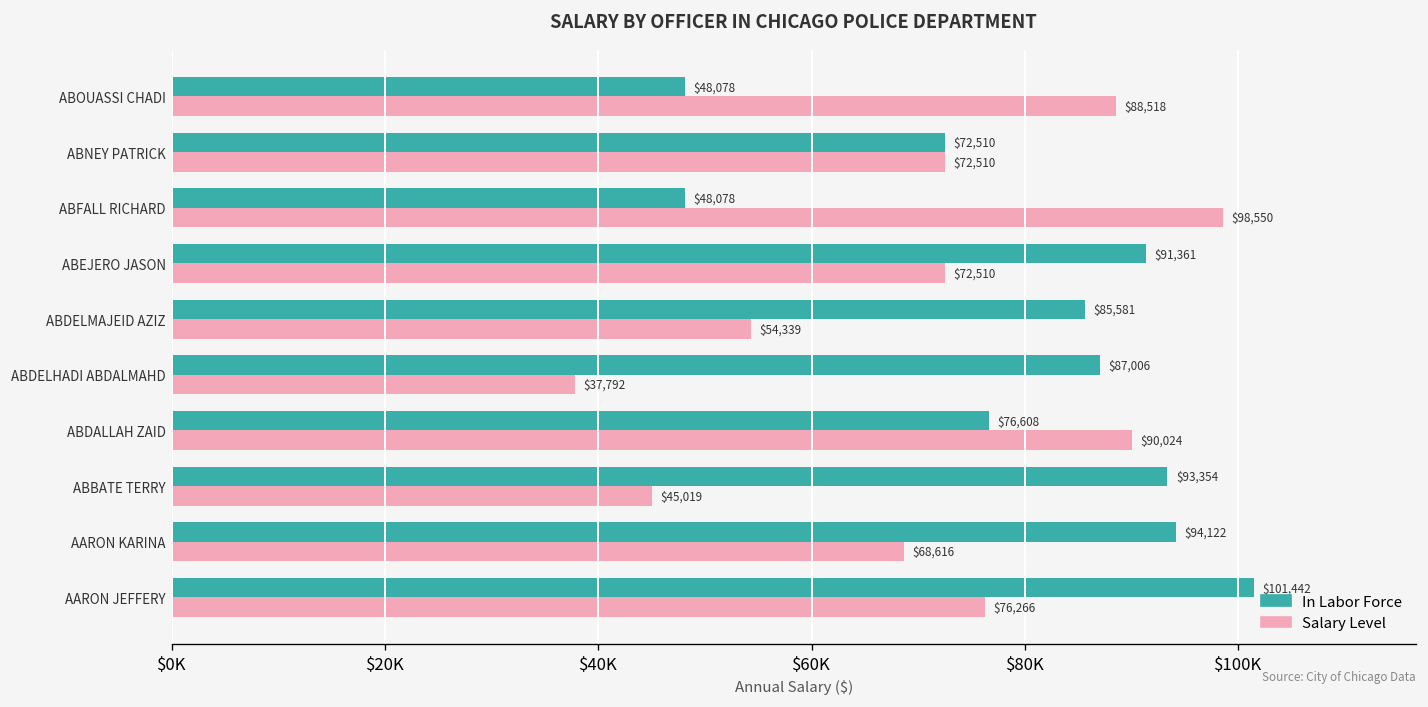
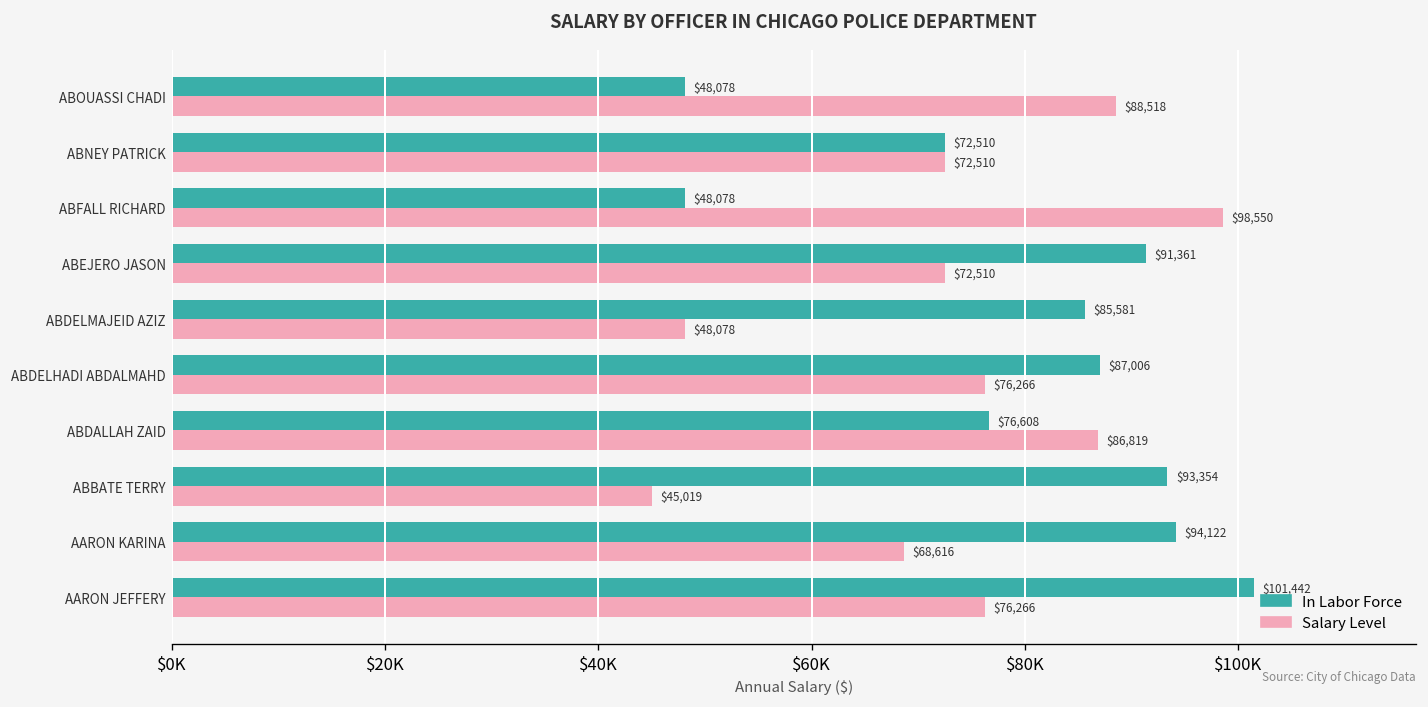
  {
    "In Labor Force": {
      "ABOUASSI CHADI": "$48,078",
      "ABNEY PATRICK": "$72,510",
      "ABFALL RICHARD": "$48,078",
      "ABEJERO JASON": "$91,361",
      "ABDELMAJEID AZIZ": "$85,581",
      "ABDELHADI ABDALMAHD": "$87,006",
      "ABDALLAH ZAID": "$76,608",
      "ABBATE TERRY": "$93,354",
      "AARON KARINA": "$94,122",
      "AARON JEFFERY": "$101,442"
    },
    "Salary Level": {
      "ABOUASSI CHADI": "$88,518",
      "ABNEY PATRICK": "$72,510",
      "ABFALL RICHARD": "$98,550",
      "ABEJERO JASON": "$72,510",
-     "ABDELMAJEID AZIZ": "$54,339",
-     "ABDELHADI ABDALMAHD": "$37,792",
-     "ABDALLAH ZAID": "$90,024",
+     "ABDELMAJEID AZIZ": "$48,078",
+     "ABDELHADI ABDALMAHD": "$76,266",
+     "ABDALLAH ZAID": "$86,819",
      "ABBATE TERRY": "$45,019",
      "AARON KARINA": "$68,616",
      "AARON JEFFERY": "$76,266"
    }
  }
